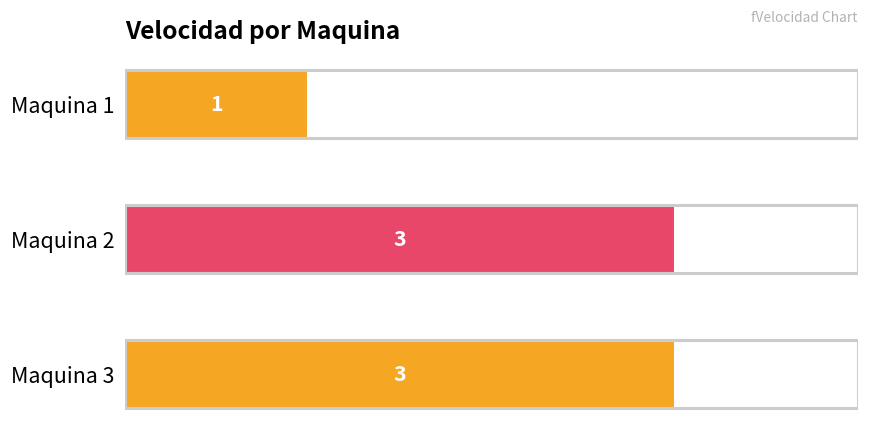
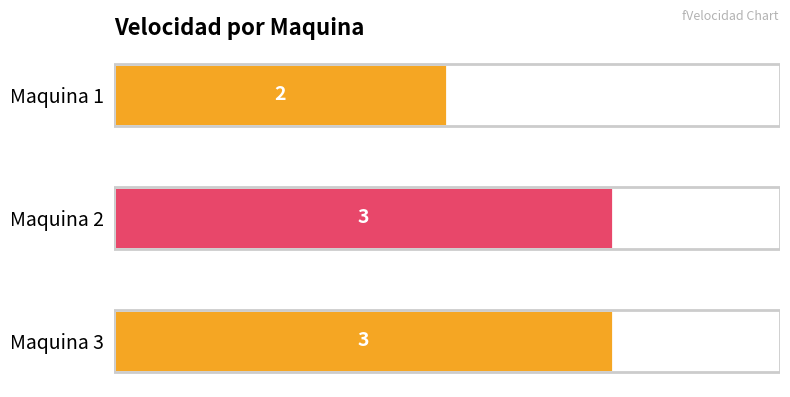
  {
-   "Maquina 1": 1,
+   "Maquina 1": 2,
    "Maquina 2": 3,
    "Maquina 3": 3
  }
